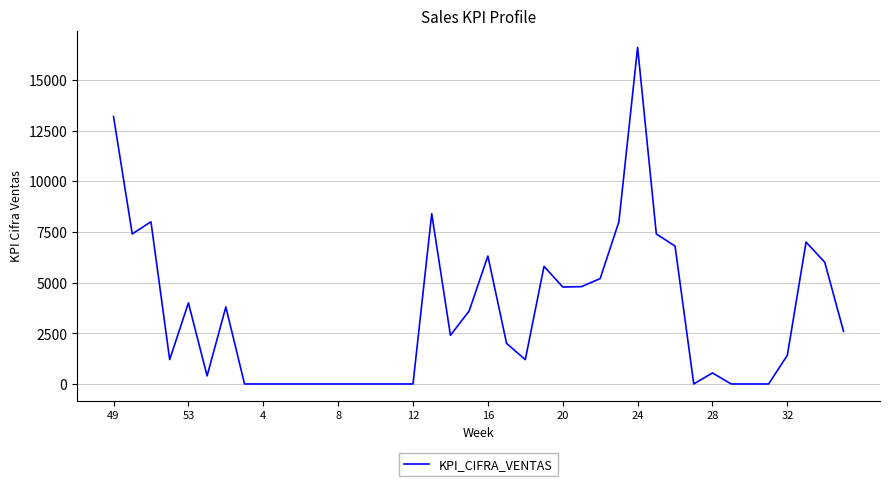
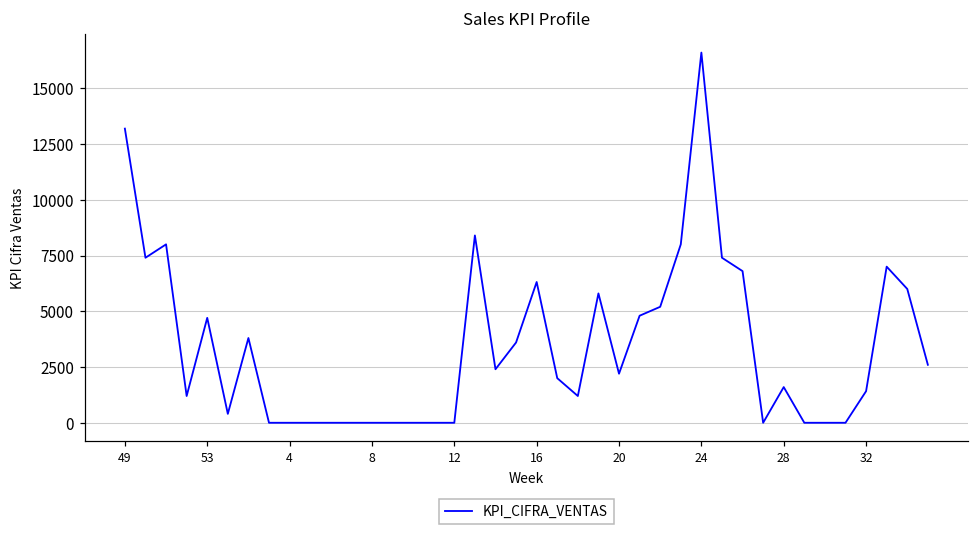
  {
    "49": 13200,
-   "53": 4000,
+   "53": 4700,
    "4": 0,
    "8": 0,
    "12": 0,
    "16": 6300,
-   "20": 4800,
+   "20": 2200,
    "24": 16600,
-   "28": 500,
+   "28": 1600,
    "32": 1400
  }
